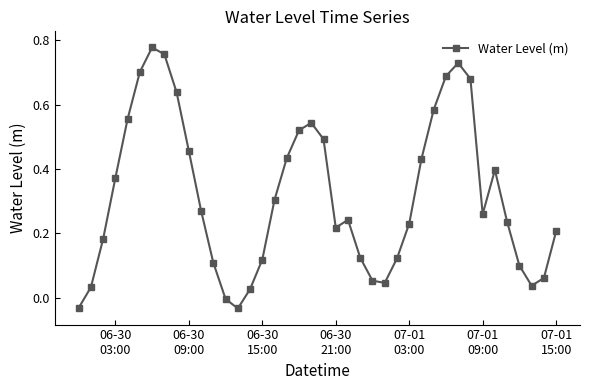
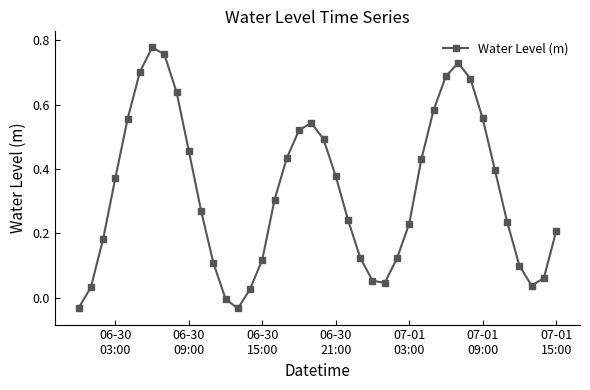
  {
    "06-30 03:00": 0.37,
    "06-30 09:00": 0.46,
    "06-30 15:00": 0.12,
-   "06-30 21:00": 0.22,
+   "06-30 21:00": 0.38,
    "07-01 03:00": 0.23,
-   "07-01 09:00": 0.26,
+   "07-01 09:00": 0.56,
    "07-01 15:00": 0.21
  }
